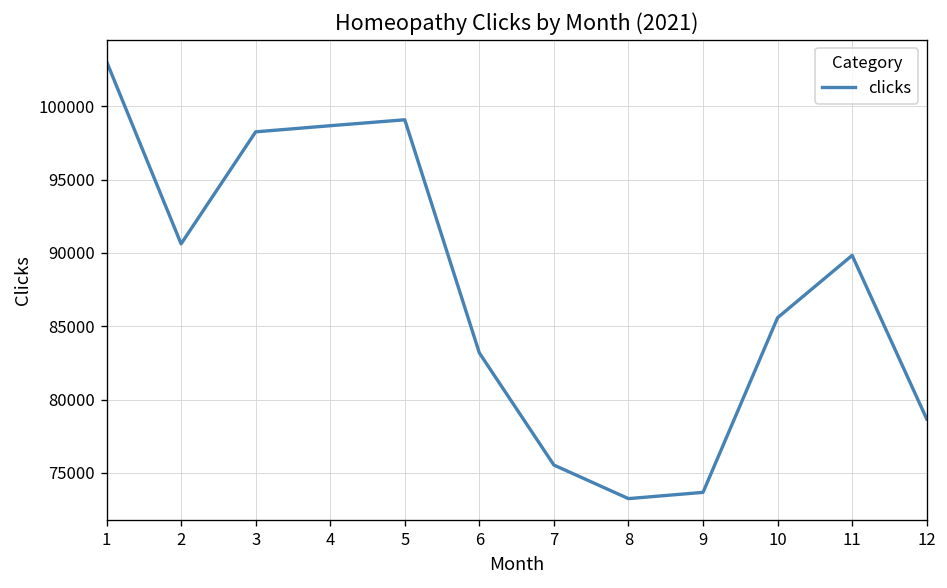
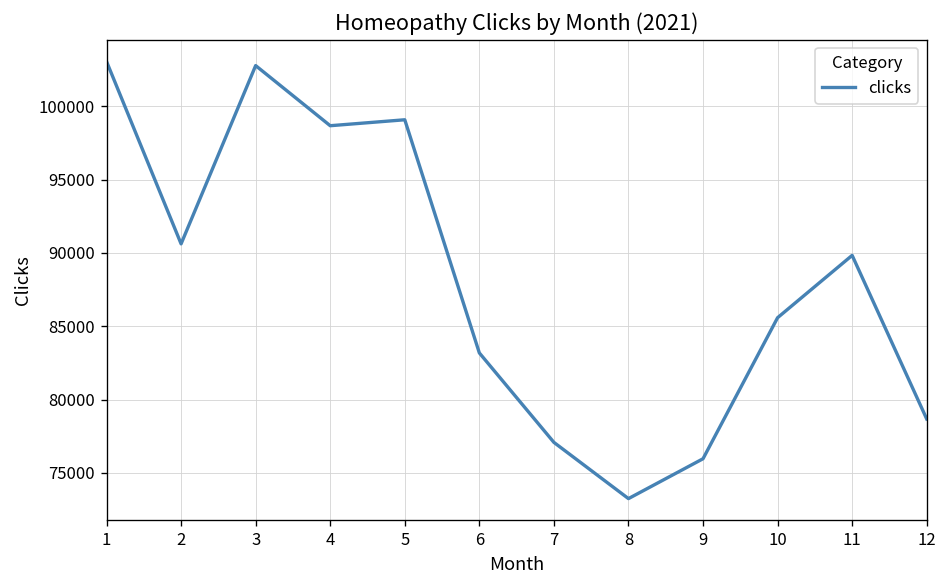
  {
    "1": 103100,
    "2": 90600,
-   "3": 98300,
+   "3": 102800,
    "4": 98700,
    "5": 99100,
    "6": 83200,
-   "7": 75500,
+   "7": 77100,
    "8": 73300,
-   "9": 73700,
+   "9": 76000,
    "10": 85600,
    "11": 89800,
    "12": 78700
  }
